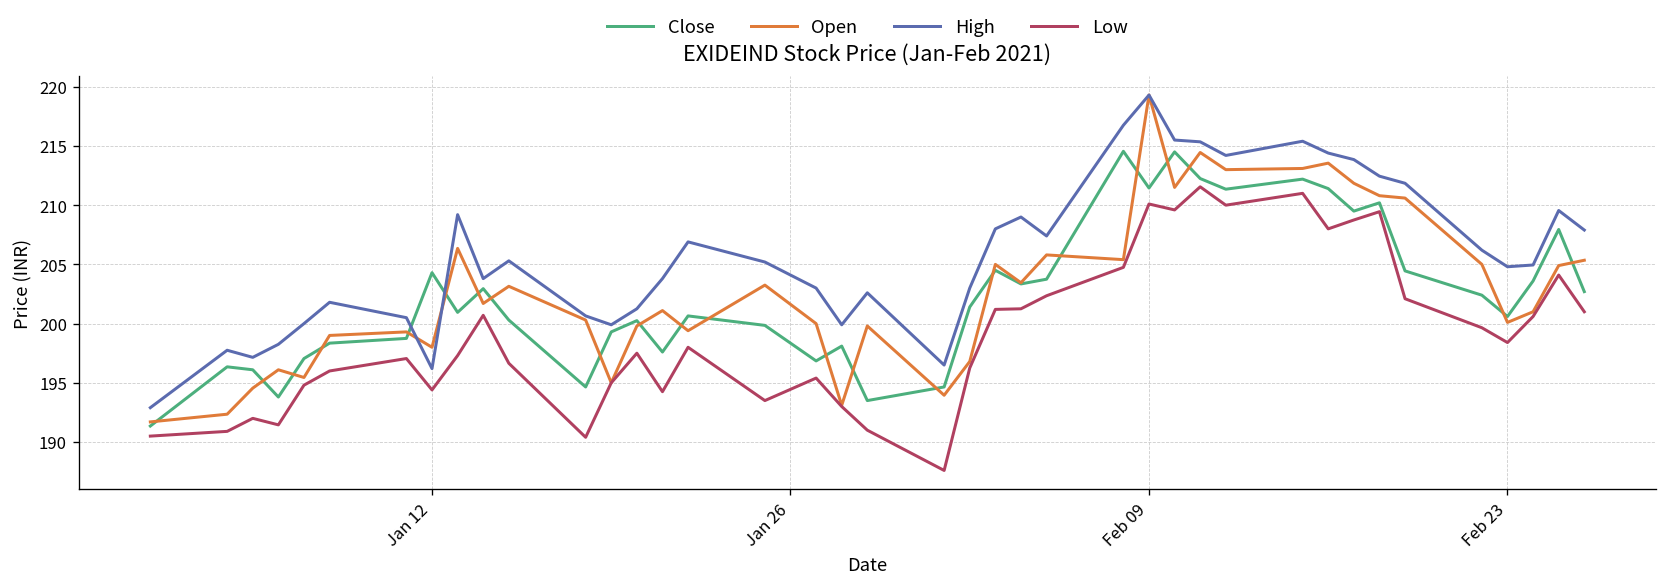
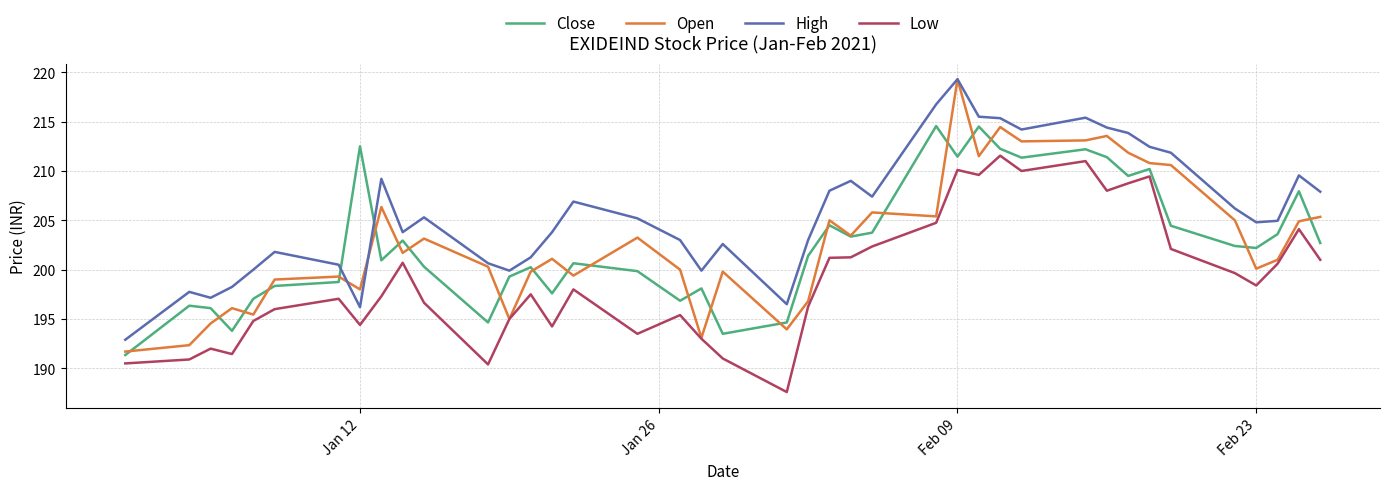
  {
    "Close": {
-     "Jan 12": 204,
+     "Jan 12": 213,
      "Feb 09": 211,
-     "Feb 23": 201
+     "Feb 23": 202
    },
    "Open": {
      "Jan 12": 198,
      "Feb 23": 200
    },
    "High": {
      "Jan 12": 196,
      "Feb 23": 205
    },
    "Low": {
      "Jan 12": 194,
      "Feb 09": 210,
      "Feb 23": 198
    }
  }
